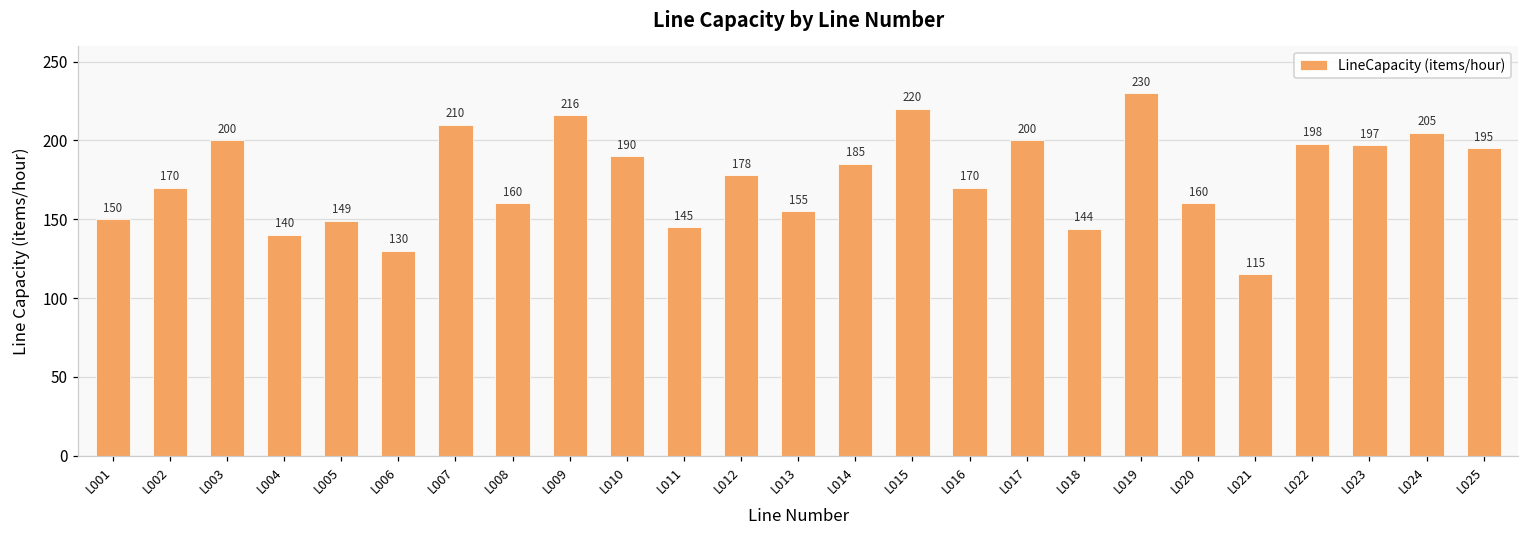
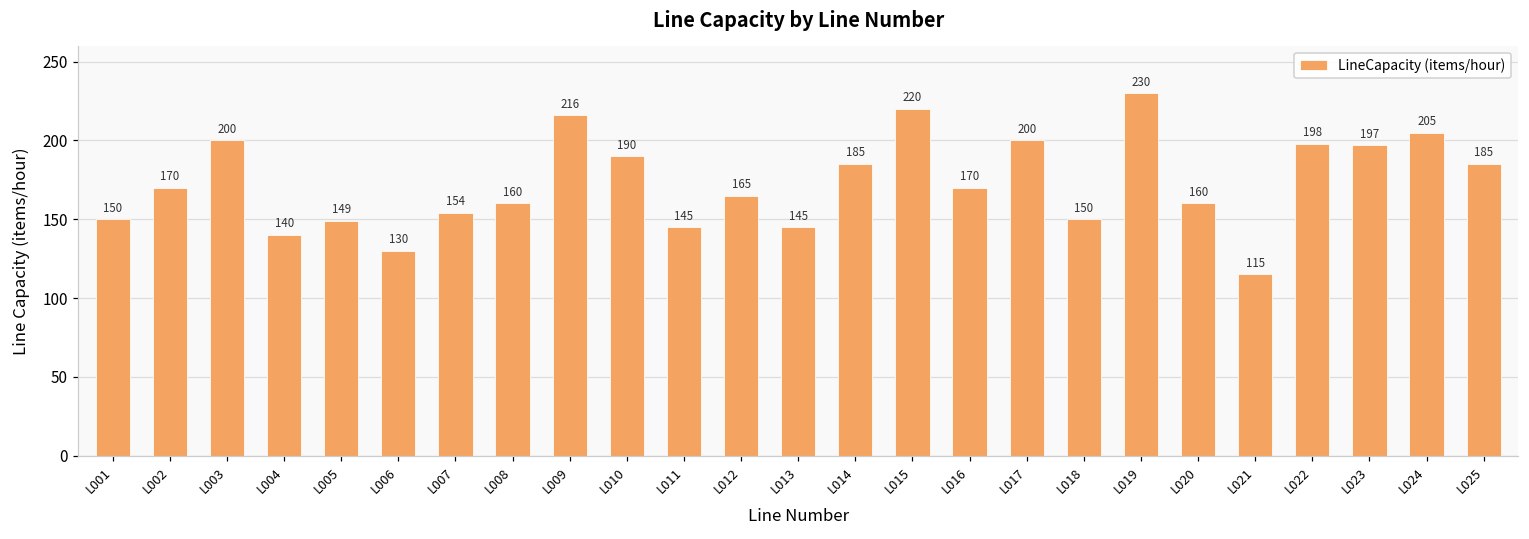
  {
    "L001": 150,
    "L002": 170,
    "L003": 200,
    "L004": 140,
    "L005": 149,
    "L006": 130,
-   "L007": 210,
+   "L007": 154,
    "L008": 160,
    "L009": 216,
    "L010": 190,
    "L011": 145,
-   "L012": 178,
-   "L013": 155,
+   "L012": 165,
+   "L013": 145,
    "L014": 185,
    "L015": 220,
    "L016": 170,
    "L017": 200,
-   "L018": 144,
+   "L018": 150,
    "L019": 230,
    "L020": 160,
    "L021": 115,
    "L022": 198,
    "L023": 197,
    "L024": 205,
-   "L025": 195
+   "L025": 185
  }
